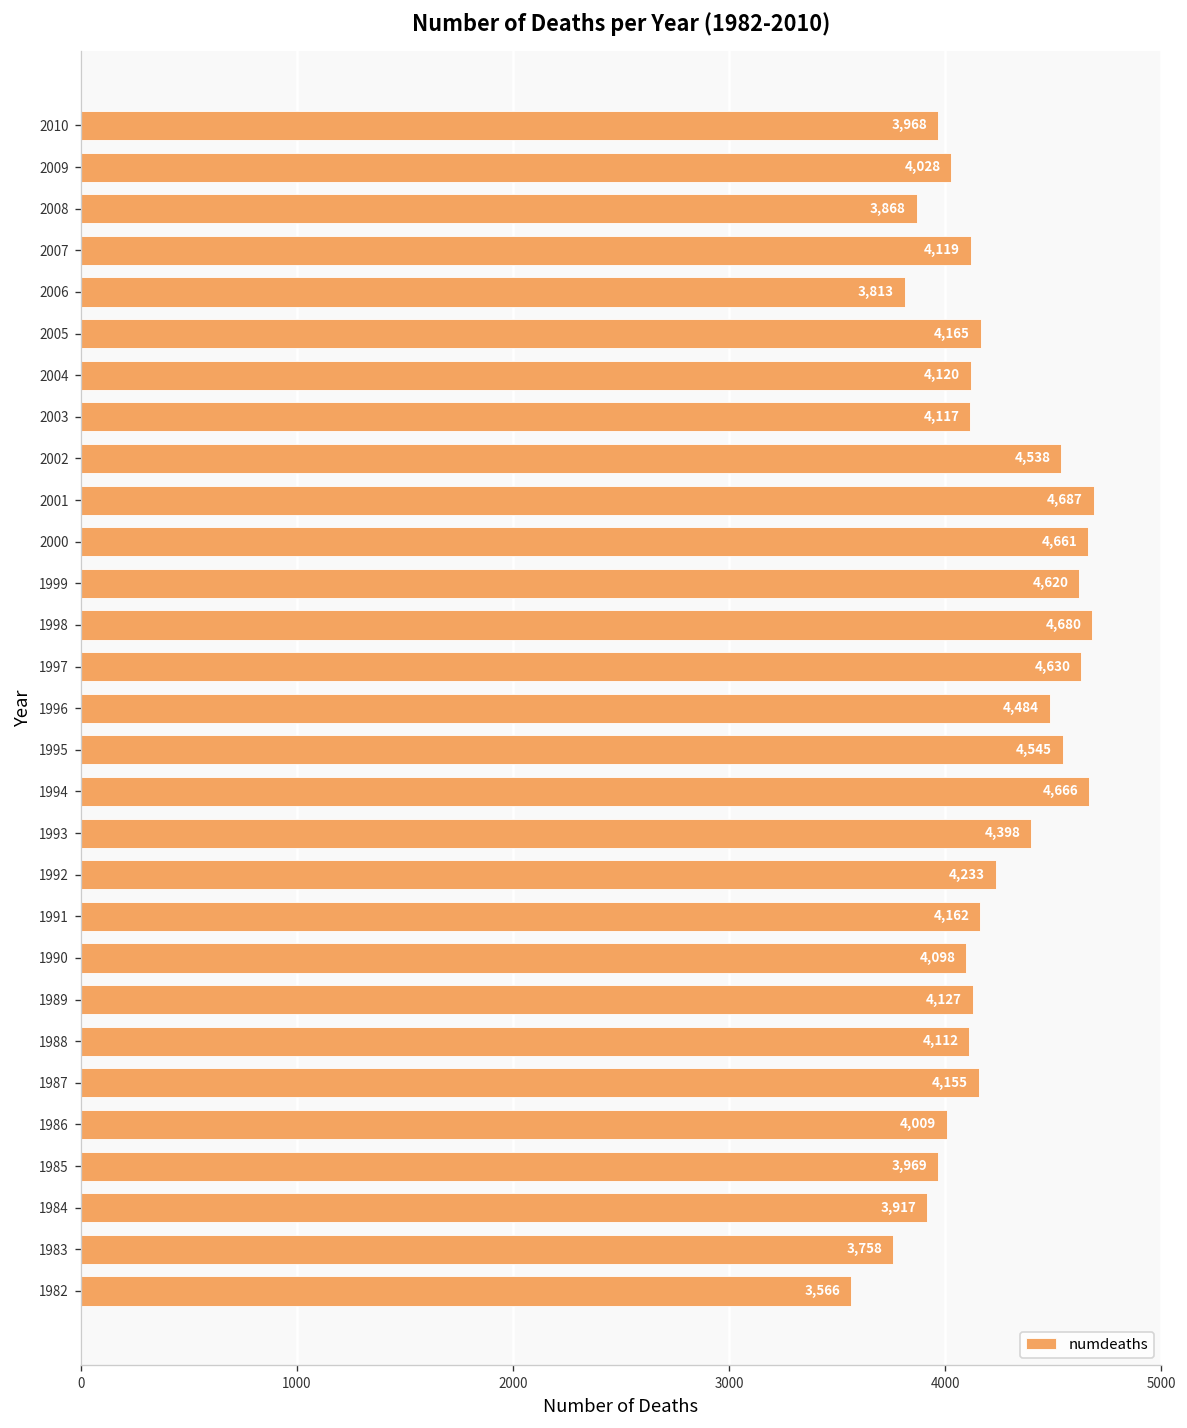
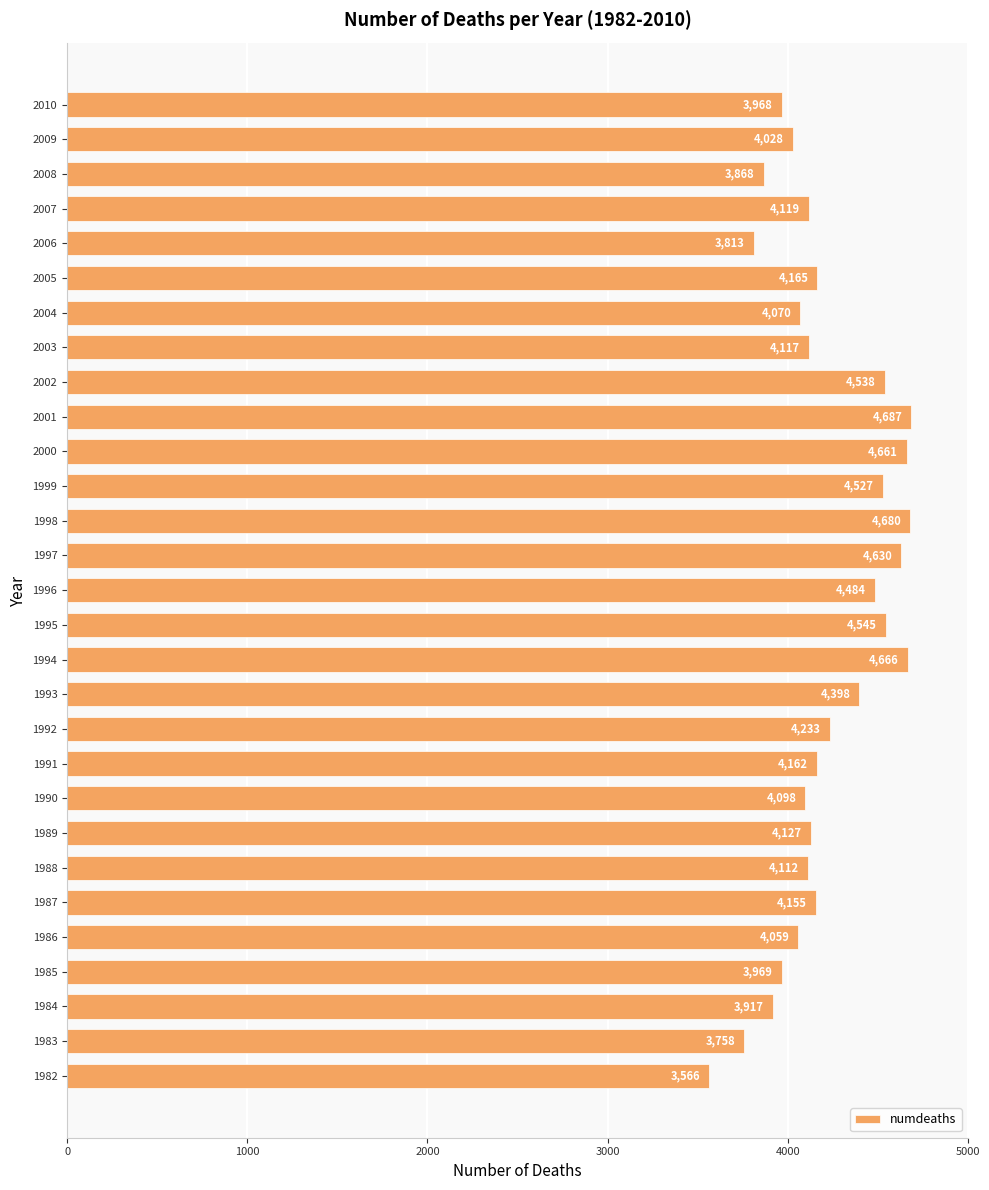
  {
    "2010": "3,968",
    "2009": "4,028",
    "2008": "3,868",
    "2007": "4,119",
    "2006": "3,813",
    "2005": "4,165",
-   "2004": "4,120",
+   "2004": "4,070",
    "2003": "4,117",
    "2002": "4,538",
    "2001": "4,687",
    "2000": "4,661",
-   "1999": "4,620",
+   "1999": "4,527",
    "1998": "4,680",
    "1997": "4,630",
    "1996": "4,484",
    "1995": "4,545",
    "1994": "4,666",
    "1993": "4,398",
    "1992": "4,233",
    "1991": "4,162",
    "1990": "4,098",
    "1989": "4,127",
    "1988": "4,112",
    "1987": "4,155",
-   "1986": "4,009",
+   "1986": "4,059",
    "1985": "3,969",
    "1984": "3,917",
    "1983": "3,758",
    "1982": "3,566"
  }
